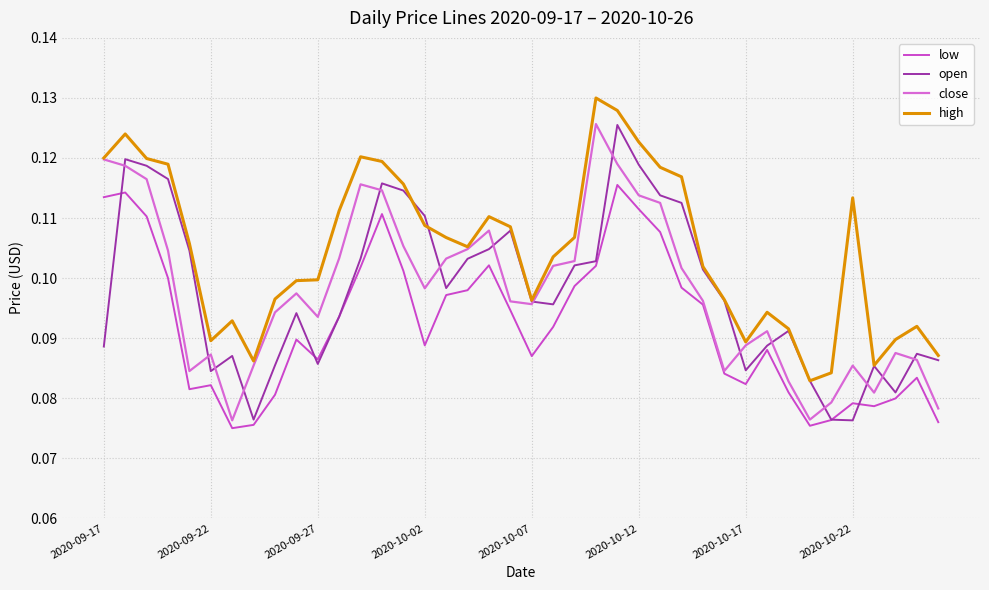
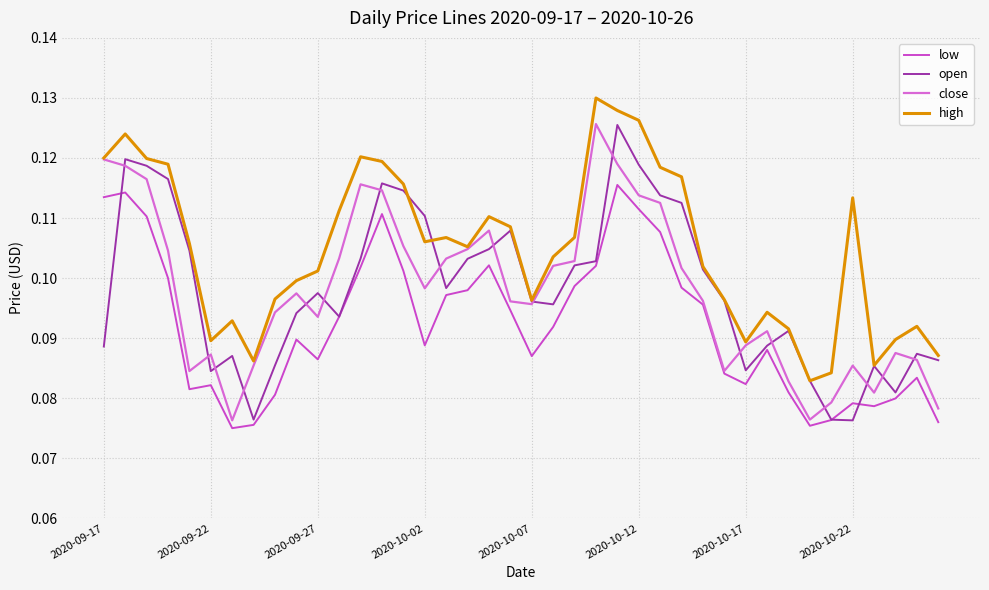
  {
    "open": {
      "2020-09-17": 0.089,
      "2020-09-22": 0.085,
-     "2020-09-27": 0.086,
+     "2020-09-27": 0.098,
      "2020-10-02": 0.110,
      "2020-10-12": 0.119,
      "2020-10-17": 0.085,
      "2020-10-22": 0.076
    },
    "high": {
      "2020-09-22": 0.090,
-     "2020-09-27": 0.100,
-     "2020-10-02": 0.109,
-     "2020-10-12": 0.123,
+     "2020-09-27": 0.101,
+     "2020-10-02": 0.106,
+     "2020-10-12": 0.126,
      "2020-10-17": 0.089,
      "2020-10-22": 0.113
    }
  }
